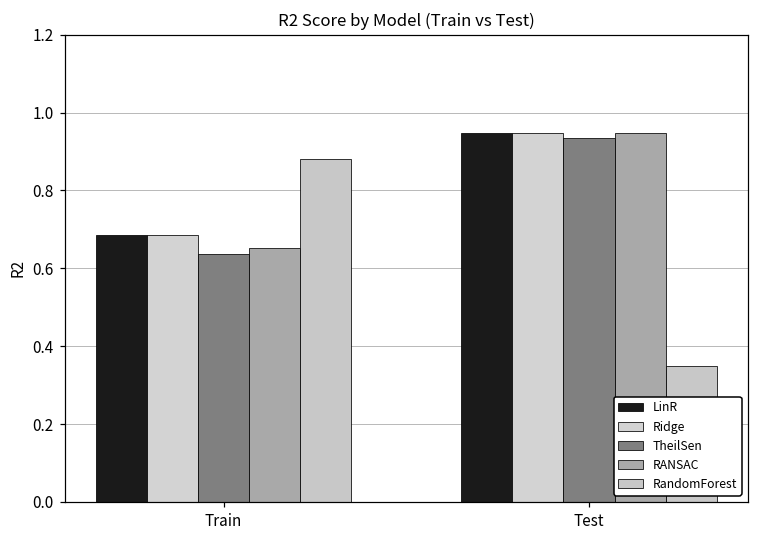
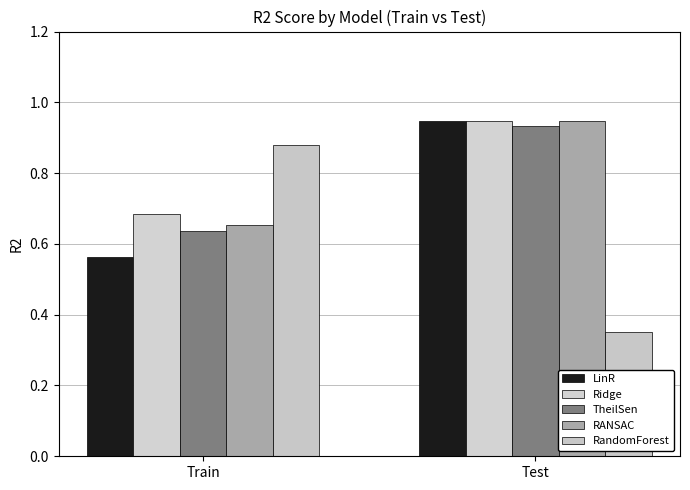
  {
    "LinR": {
-     "Train": 0.68,
+     "Train": 0.56,
      "Test": 0.95
    },
    "TheilSen": {
      "Train": 0.64,
      "Test": 0.93
    }
  }
